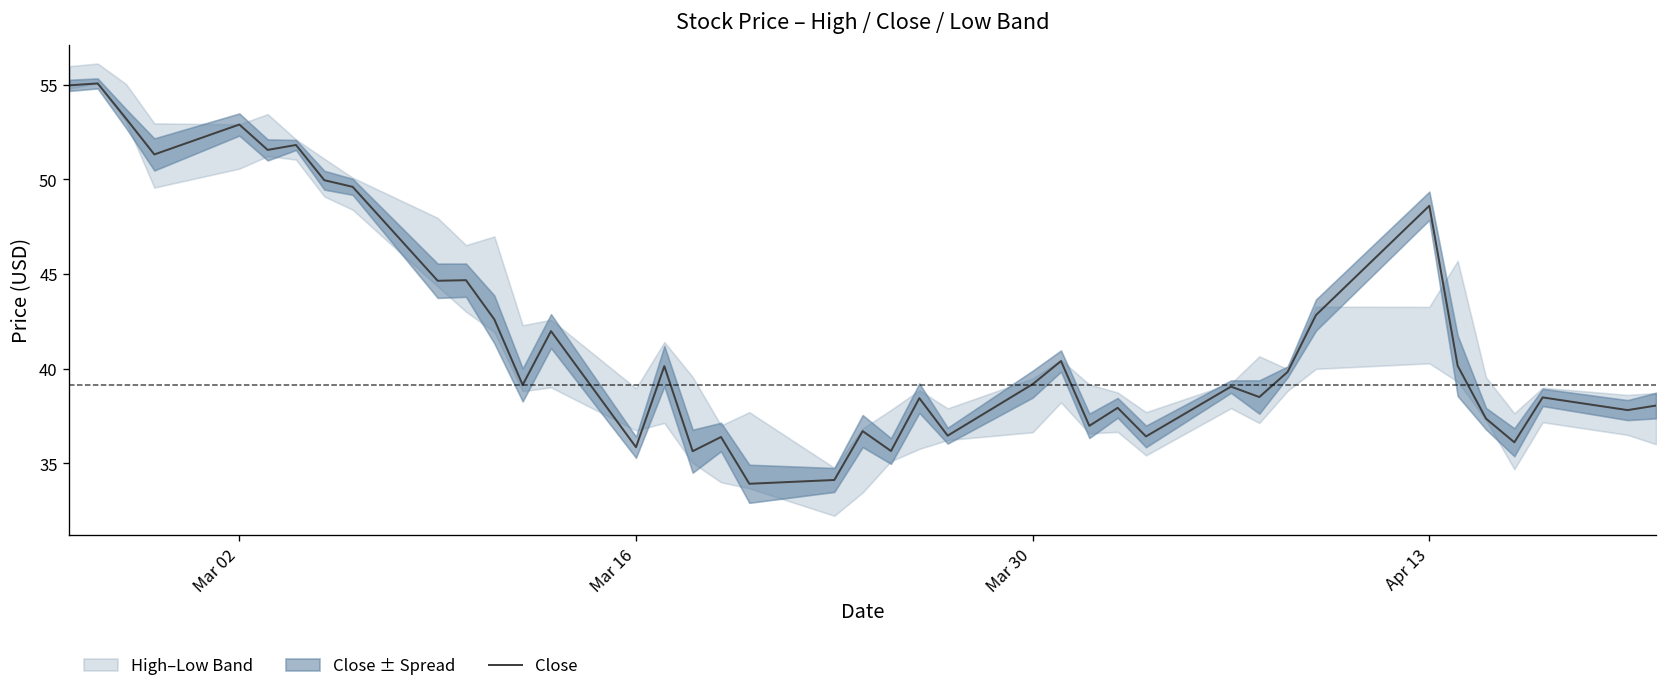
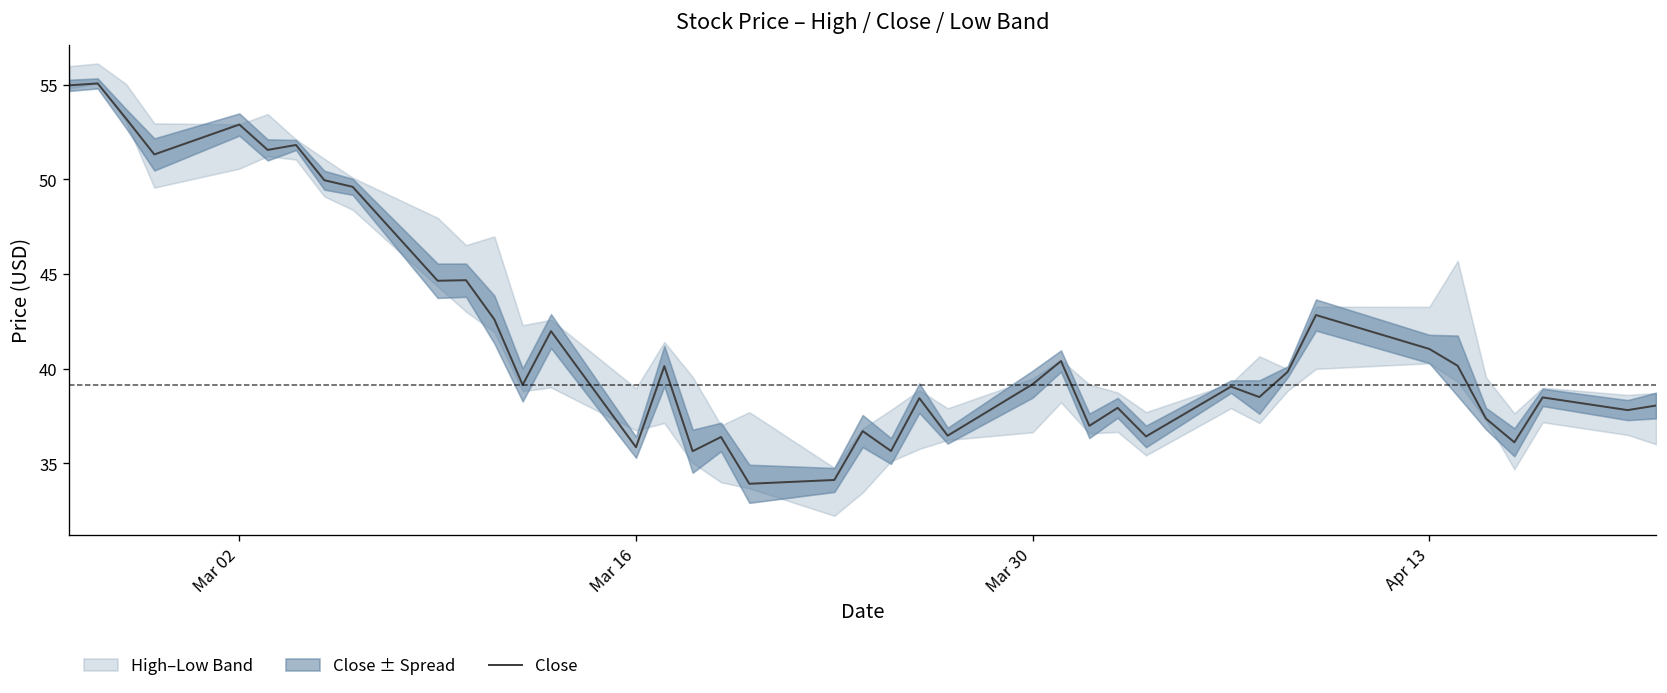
  {
    "Close": {
      "Mar 16": 35.9,
      "Mar 30": 39.2,
-     "Apr 13": 48.6
+     "Apr 13": 41.0
    }
  }
